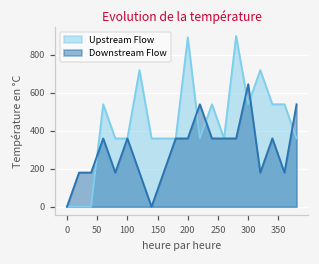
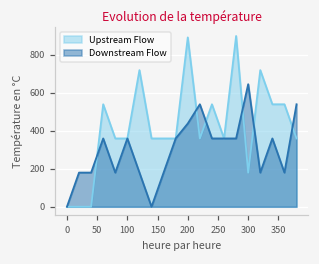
  {
    "Upstream Flow": {
      "200": 890,
-     "300": 540
+     "300": 180
    },
    "Downstream Flow": {
-     "200": 360,
+     "200": 440,
      "300": 650
    }
  }
